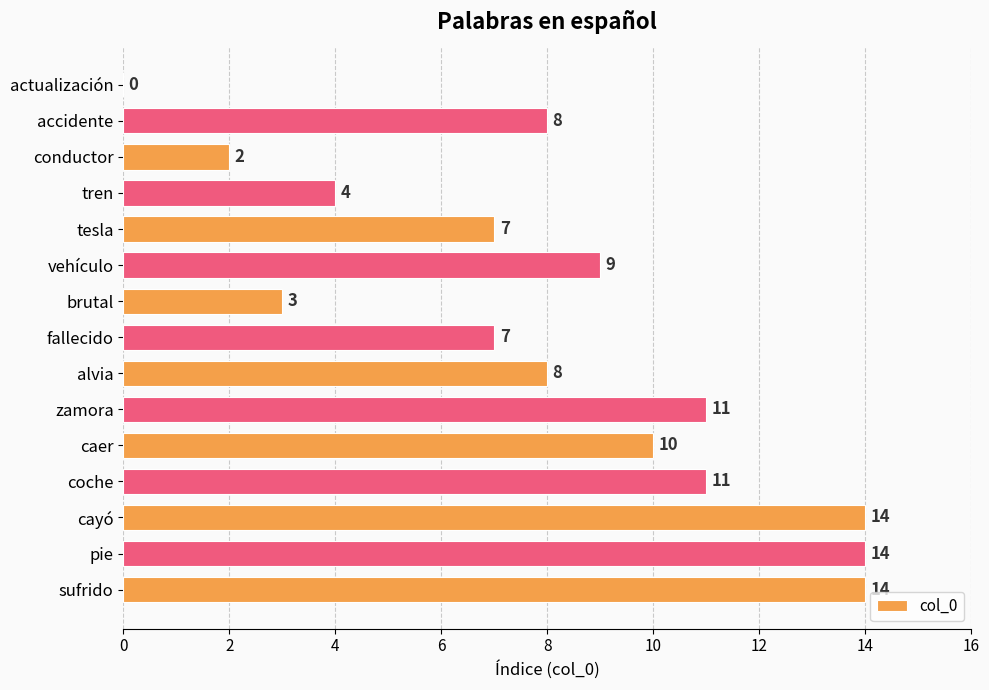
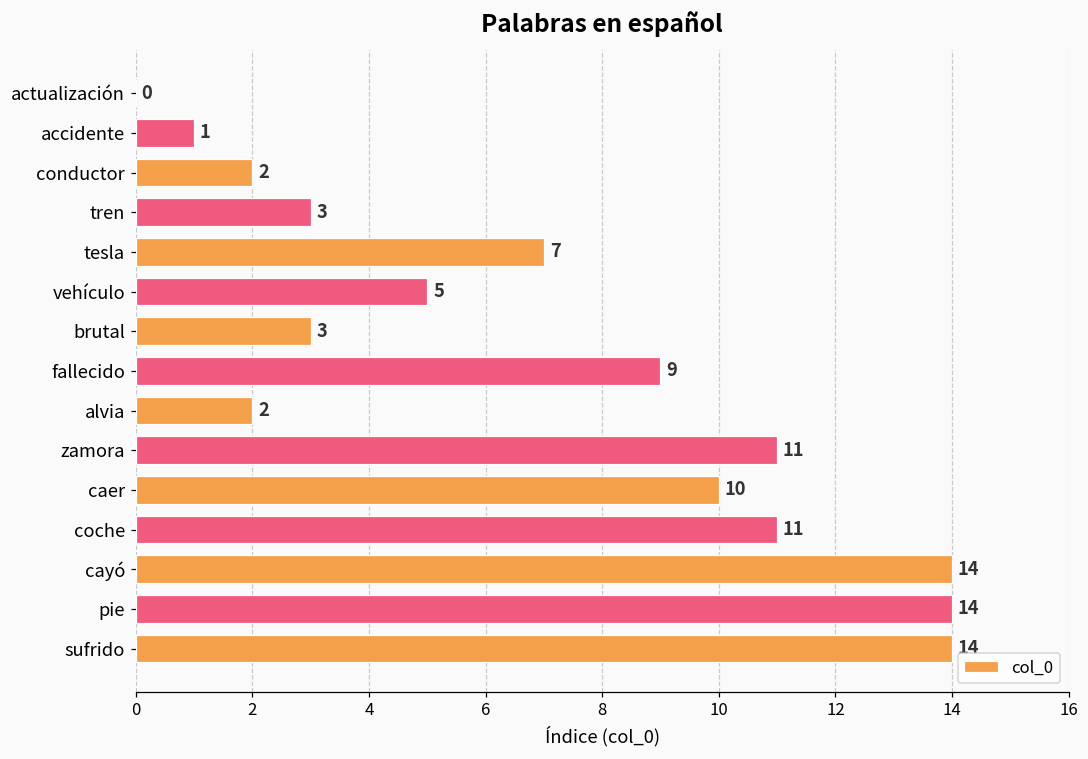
  {
    "actualización": 0,
-   "accidente": 8,
+   "accidente": 1,
    "conductor": 2,
-   "tren": 4,
+   "tren": 3,
    "tesla": 7,
-   "vehículo": 9,
+   "vehículo": 5,
    "brutal": 3,
-   "fallecido": 7,
-   "alvia": 8,
+   "fallecido": 9,
+   "alvia": 2,
    "zamora": 11,
    "caer": 10,
    "coche": 11,
    "cayó": 14,
    "pie": 14
  }
